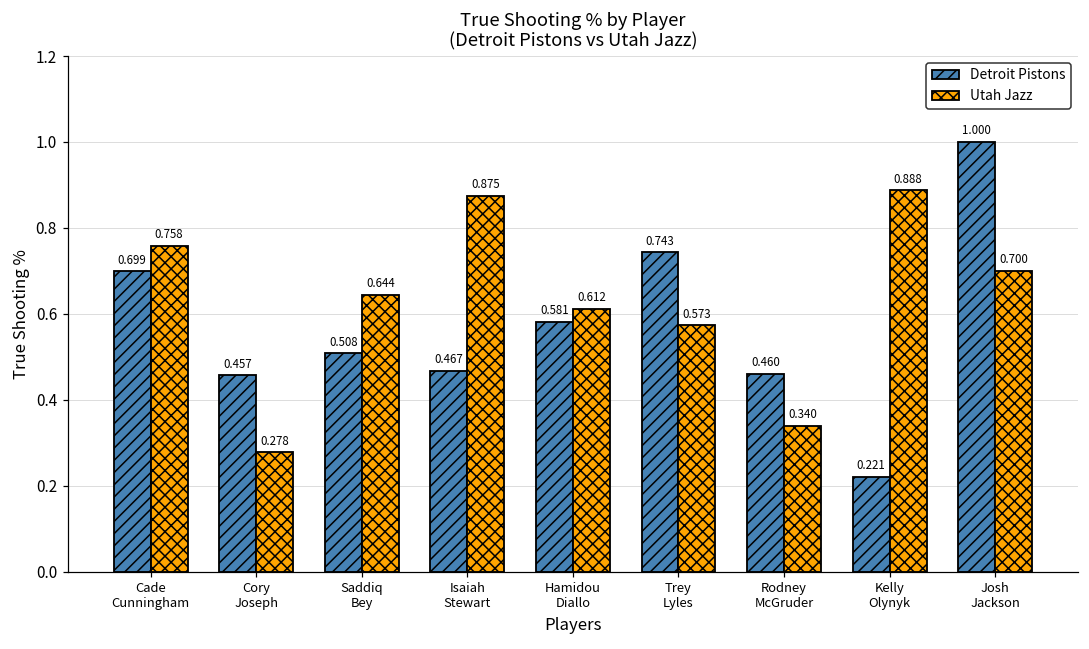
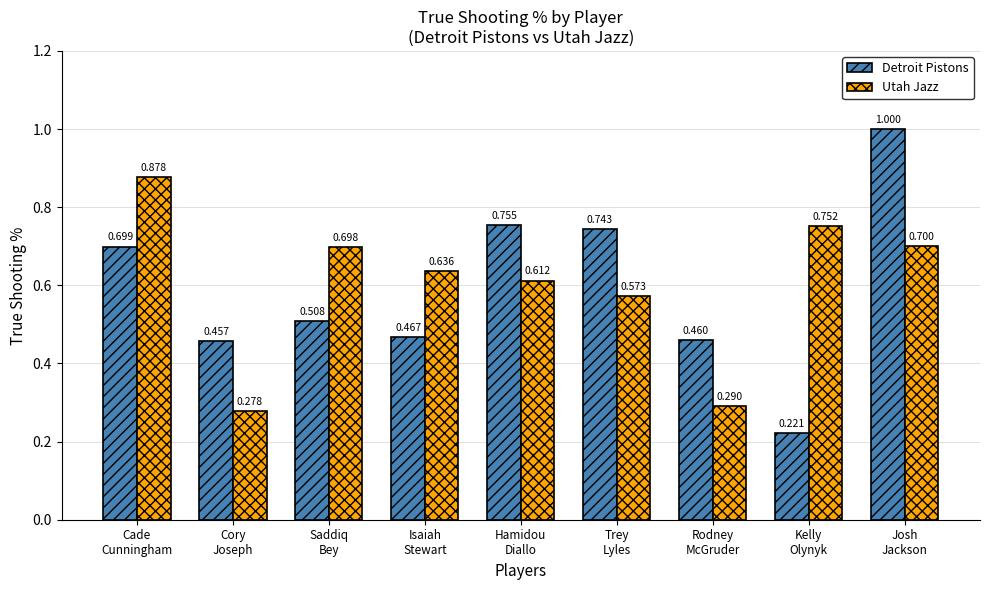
  {
    "Detroit Pistons": {
      "Cade Cunningham": 0.699,
      "Cory Joseph": 0.457,
      "Saddiq Bey": 0.508,
      "Isaiah Stewart": 0.467,
-     "Hamidou Diallo": 0.581,
+     "Hamidou Diallo": 0.755,
      "Trey Lyles": 0.743,
      "Rodney McGruder": 0.460,
      "Kelly Olynyk": 0.221,
      "Josh Jackson": 1.000
    },
    "Utah Jazz": {
-     "Cade Cunningham": 0.758,
+     "Cade Cunningham": 0.878,
      "Cory Joseph": 0.278,
-     "Saddiq Bey": 0.644,
-     "Isaiah Stewart": 0.875,
+     "Saddiq Bey": 0.698,
+     "Isaiah Stewart": 0.636,
      "Hamidou Diallo": 0.612,
      "Trey Lyles": 0.573,
-     "Rodney McGruder": 0.340,
-     "Kelly Olynyk": 0.888,
+     "Rodney McGruder": 0.290,
+     "Kelly Olynyk": 0.752,
      "Josh Jackson": 0.700
    }
  }
